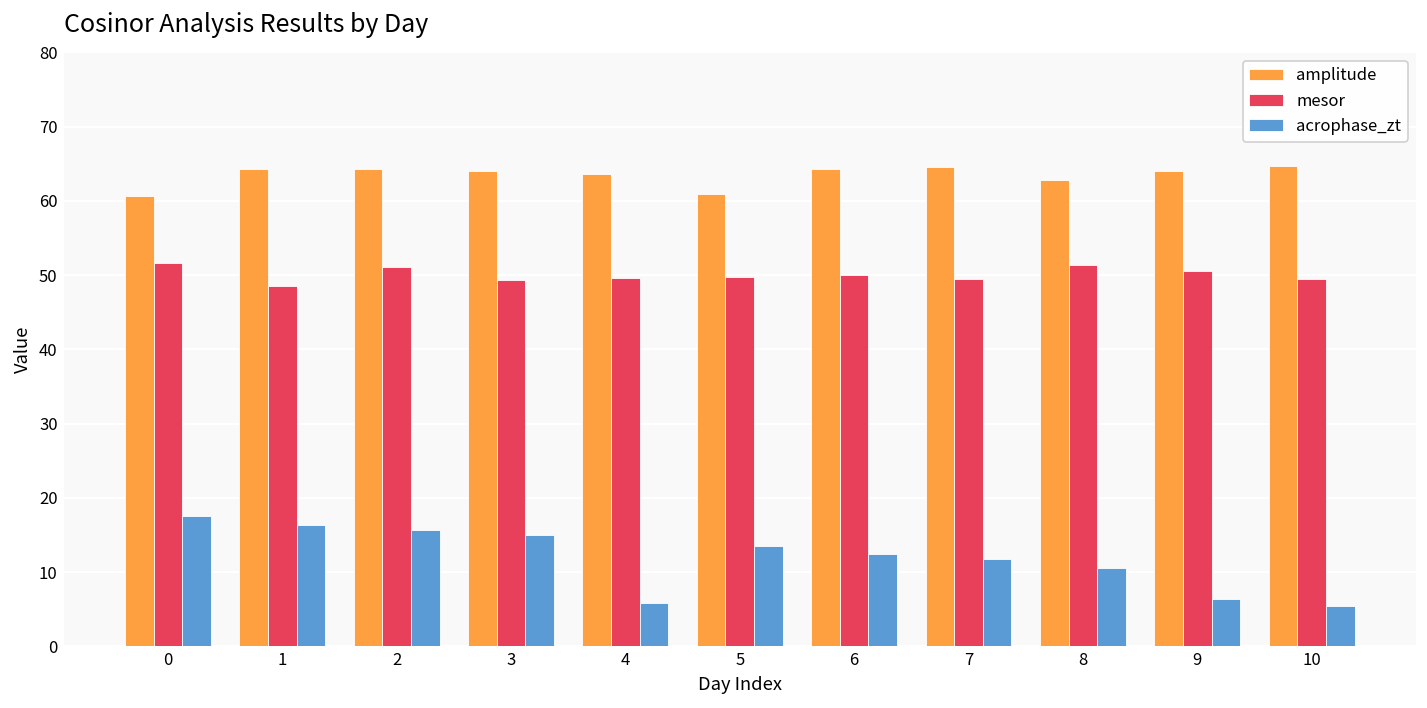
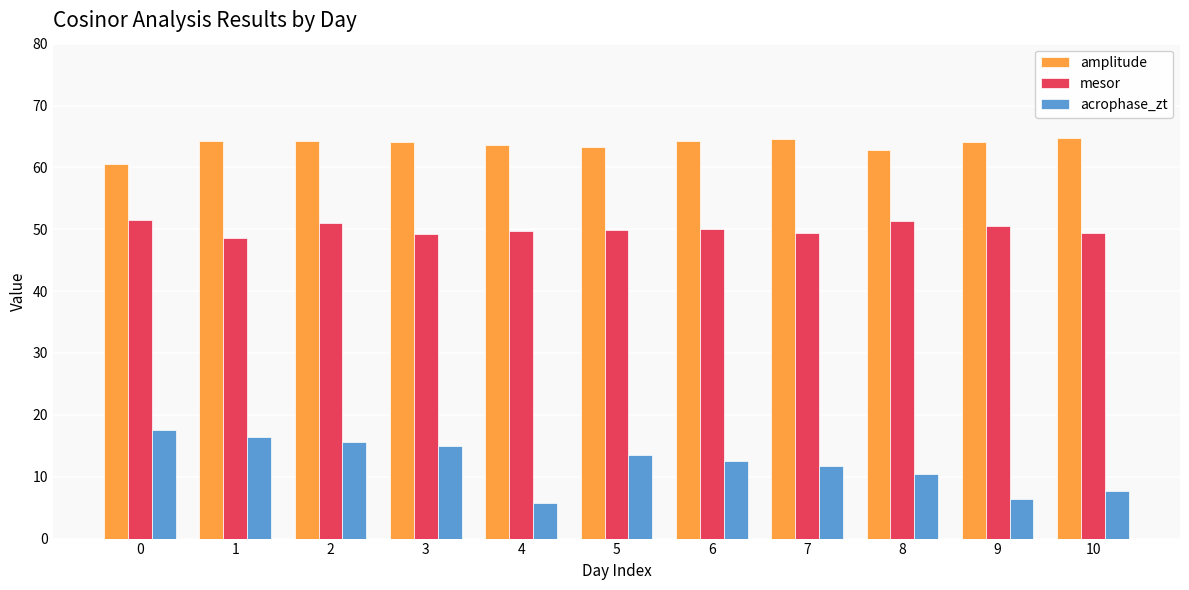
  {
    "amplitude": {
      "0": 61,
      "1": 64,
      "2": 64,
      "3": 64,
      "4": 64,
-     "5": 61,
+     "5": 63,
      "6": 64,
      "7": 65,
      "8": 63,
      "9": 64,
      "10": 65
    },
    "mesor": {
      "0": 52,
      "1": 49,
      "2": 51,
      "3": 49,
      "4": 50,
      "5": 50,
      "6": 50,
      "7": 49,
      "8": 51,
      "9": 51,
      "10": 49
    },
    "acrophase_zt": {
      "0": 18,
      "1": 16,
      "2": 16,
      "3": 15,
      "4": 6,
      "5": 14,
      "6": 12,
      "7": 12,
      "8": 11,
      "9": 6,
-     "10": 5
+     "10": 8
    }
  }
